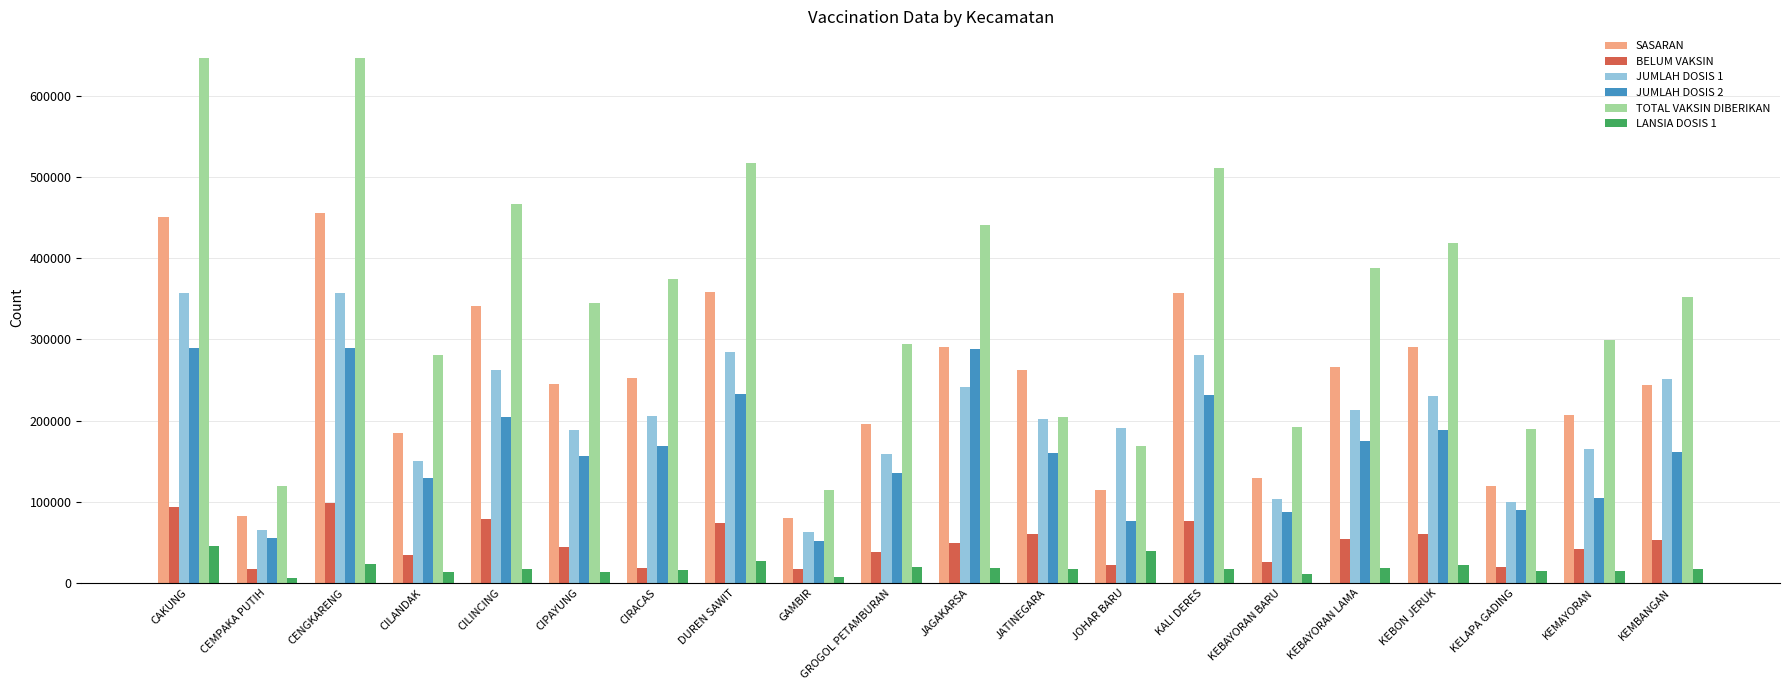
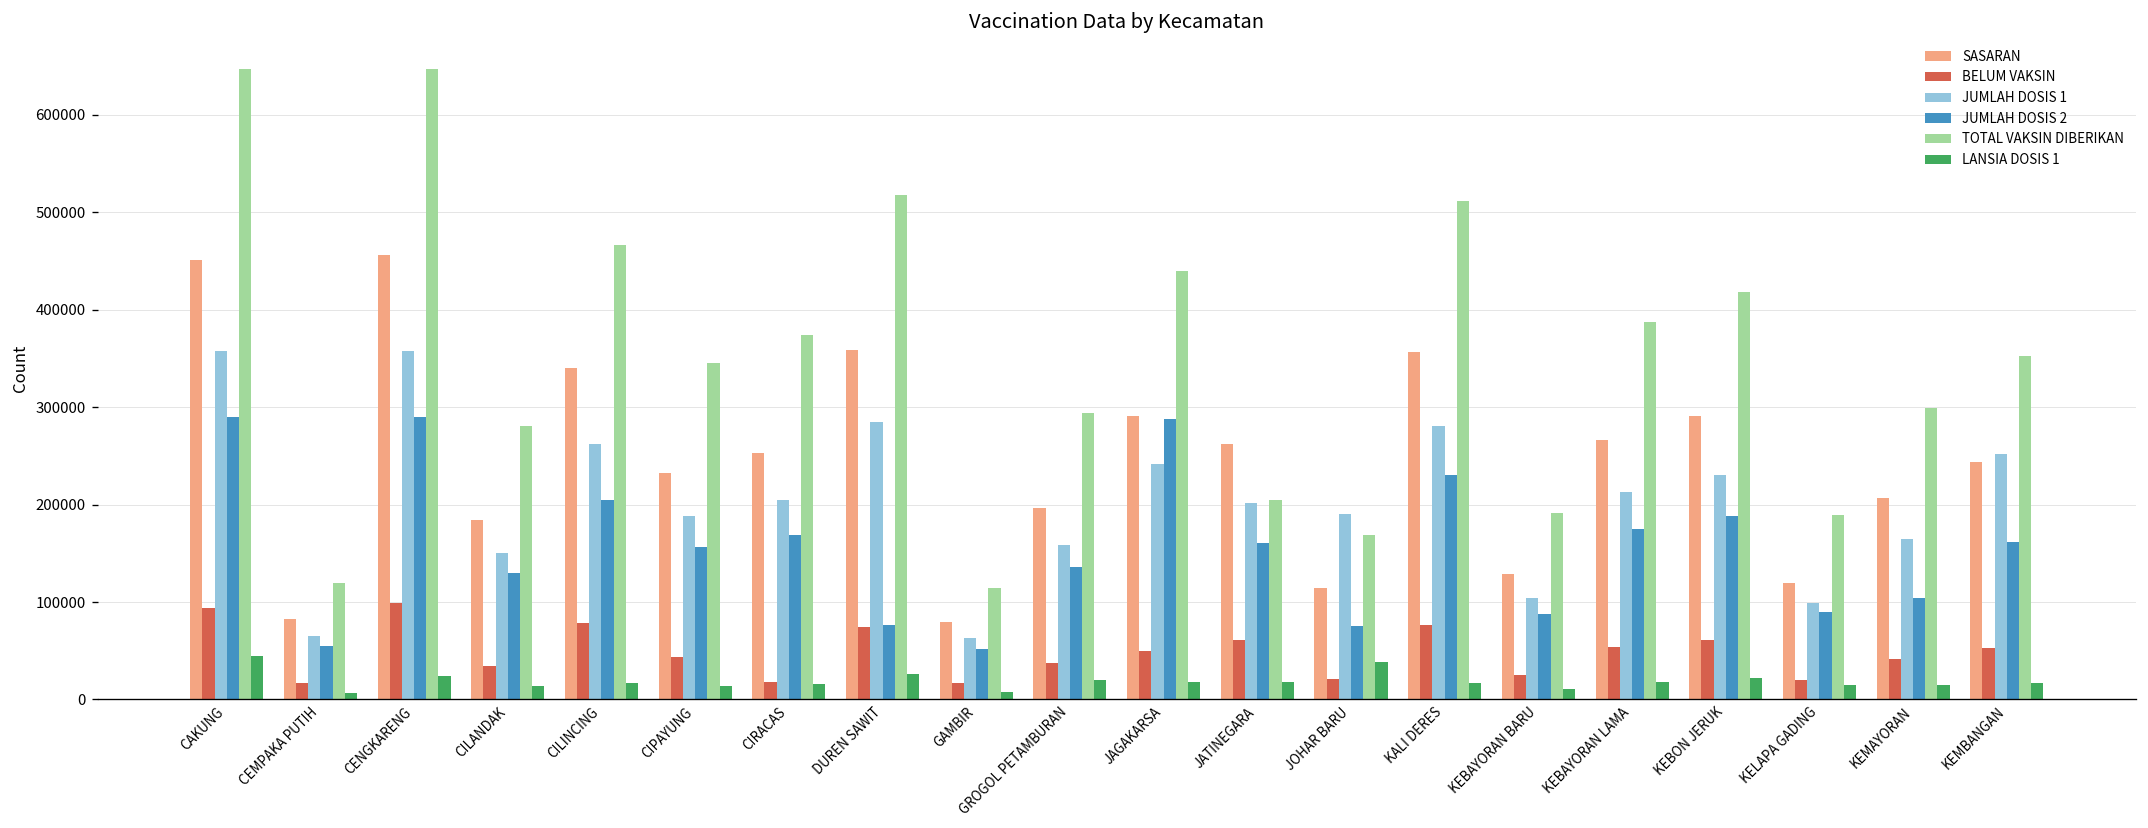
  {
    "SASARAN": {
      "CAKUNG": 450000,
      "CEMPAKA PUTIH": 80000,
      "CENGKARENG": 460000,
      "CILANDAK": 180000,
      "CILINCING": 340000,
-     "CIPAYUNG": 240000,
+     "CIPAYUNG": 230000,
      "CIRACAS": 250000,
      "DUREN SAWIT": 360000,
      "GAMBIR": 80000,
      "GROGOL PETAMBURAN": 200000,
      "JAGAKARSA": 290000,
      "JATINEGARA": 260000,
      "JOHAR BARU": 110000,
      "KALI DERES": 360000,
      "KEBAYORAN BARU": 130000,
      "KEBAYORAN LAMA": 270000,
      "KEBON JERUK": 290000,
      "KELAPA GADING": 120000,
      "KEMAYORAN": 210000,
      "KEMBANGAN": 240000
    },
    "BELUM VAKSIN": {
      "CAKUNG": 90000,
      "CEMPAKA PUTIH": 20000,
      "CENGKARENG": 100000,
      "CILANDAK": 30000,
      "CILINCING": 80000,
      "CIPAYUNG": 40000,
      "CIRACAS": 20000,
      "DUREN SAWIT": 70000,
      "GAMBIR": 20000,
      "GROGOL PETAMBURAN": 40000,
      "JAGAKARSA": 50000,
      "JATINEGARA": 60000,
      "JOHAR BARU": 20000,
      "KALI DERES": 80000,
      "KEBAYORAN BARU": 30000,
      "KEBAYORAN LAMA": 50000,
      "KEBON JERUK": 60000,
      "KELAPA GADING": 20000,
      "KEMAYORAN": 40000,
      "KEMBANGAN": 50000
    },
    "JUMLAH DOSIS 1": {
      "CAKUNG": 360000,
      "CEMPAKA PUTIH": 60000,
      "CENGKARENG": 360000,
      "CILANDAK": 150000,
      "CILINCING": 260000,
      "CIPAYUNG": 190000,
      "CIRACAS": 210000,
      "DUREN SAWIT": 280000,
      "GAMBIR": 60000,
      "GROGOL PETAMBURAN": 160000,
      "JAGAKARSA": 240000,
      "JATINEGARA": 200000,
      "JOHAR BARU": 190000,
      "KALI DERES": 280000,
      "KEBAYORAN BARU": 100000,
      "KEBAYORAN LAMA": 210000,
      "KEBON JERUK": 230000,
      "KELAPA GADING": 100000,
      "KEMAYORAN": 160000,
      "KEMBANGAN": 250000
    },
    "JUMLAH DOSIS 2": {
      "CAKUNG": 290000,
      "CEMPAKA PUTIH": 60000,
      "CENGKARENG": 290000,
      "CILANDAK": 130000,
      "CILINCING": 200000,
      "CIPAYUNG": 160000,
      "CIRACAS": 170000,
-     "DUREN SAWIT": 230000,
+     "DUREN SAWIT": 80000,
      "GAMBIR": 50000,
      "GROGOL PETAMBURAN": 140000,
      "JAGAKARSA": 290000,
      "JATINEGARA": 160000,
      "JOHAR BARU": 80000,
      "KALI DERES": 230000,
      "KEBAYORAN BARU": 90000,
      "KEBAYORAN LAMA": 170000,
      "KEBON JERUK": 190000,
      "KELAPA GADING": 90000,
      "KEMAYORAN": 100000,
      "KEMBANGAN": 160000
    },
    "TOTAL VAKSIN DIBERIKAN": {
      "CAKUNG": 650000,
      "CEMPAKA PUTIH": 120000,
      "CENGKARENG": 650000,
      "CILANDAK": 280000,
      "CILINCING": 470000,
      "CIPAYUNG": 350000,
      "CIRACAS": 370000,
      "DUREN SAWIT": 520000,
      "GAMBIR": 110000,
      "GROGOL PETAMBURAN": 290000,
      "JAGAKARSA": 440000,
      "JATINEGARA": 200000,
      "JOHAR BARU": 170000,
      "KALI DERES": 510000,
      "KEBAYORAN BARU": 190000,
      "KEBAYORAN LAMA": 390000,
      "KEBON JERUK": 420000,
      "KELAPA GADING": 190000,
      "KEMAYORAN": 300000,
      "KEMBANGAN": 350000
    },
    "LANSIA DOSIS 1": {
      "CAKUNG": 50000,
      "CEMPAKA PUTIH": 10000,
      "CENGKARENG": 20000,
      "CILANDAK": 10000,
      "CILINCING": 20000,
      "CIPAYUNG": 10000,
      "CIRACAS": 20000,
      "DUREN SAWIT": 30000,
      "GAMBIR": 10000,
      "GROGOL PETAMBURAN": 20000,
      "JAGAKARSA": 20000,
      "JATINEGARA": 20000,
      "JOHAR BARU": 40000,
      "KALI DERES": 20000,
      "KEBAYORAN BARU": 10000,
      "KEBAYORAN LAMA": 20000,
      "KEBON JERUK": 20000,
      "KELAPA GADING": 10000,
      "KEMAYORAN": 10000,
      "KEMBANGAN": 20000
    }
  }
